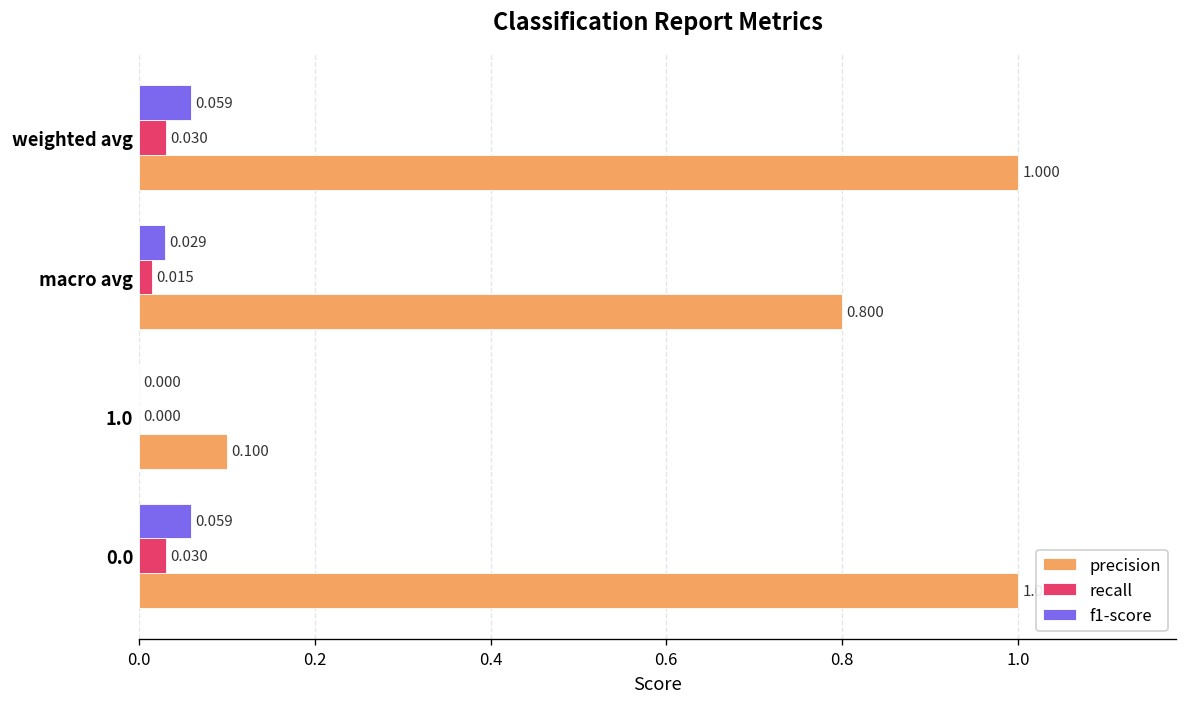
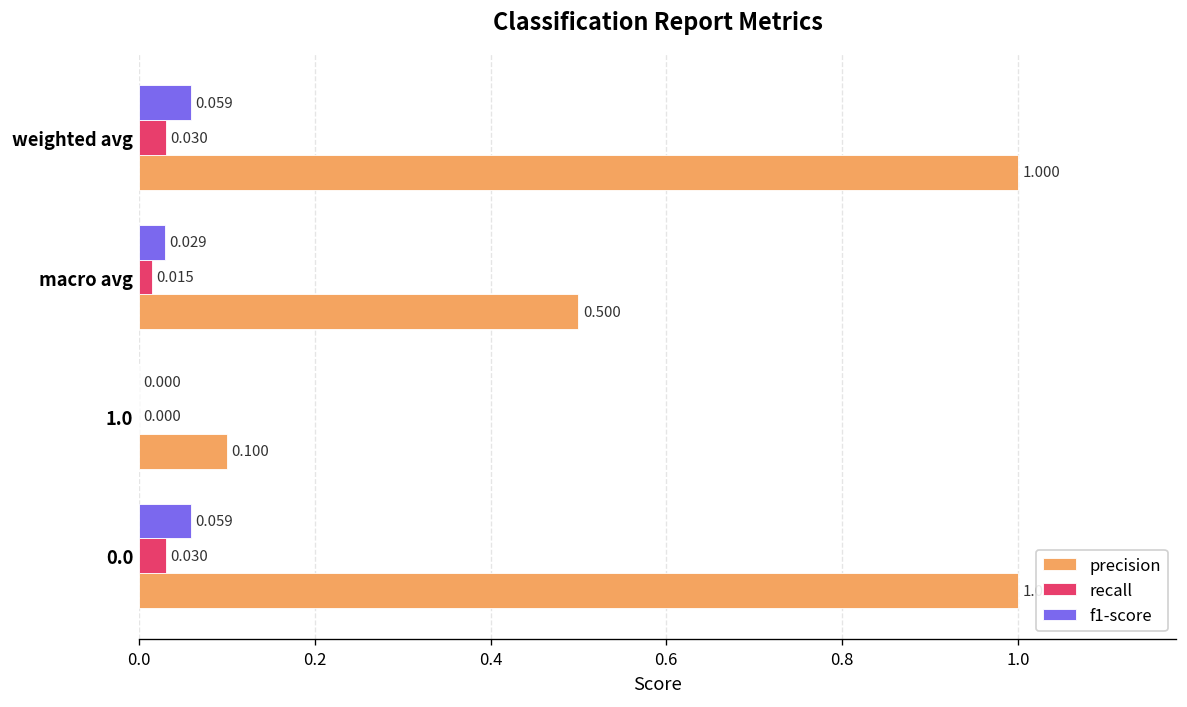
  {
    "precision": {
      "weighted avg": 1.000,
-     "macro avg": 0.800,
+     "macro avg": 0.500,
      "1.0": 0.100
    },
    "recall": {
      "weighted avg": 0.030,
      "macro avg": 0.015,
      "1.0": 0.000,
      "0.0": 0.030
    },
    "f1-score": {
      "weighted avg": 0.059,
      "macro avg": 0.029,
      "1.0": 0.000,
      "0.0": 0.059
    }
  }
